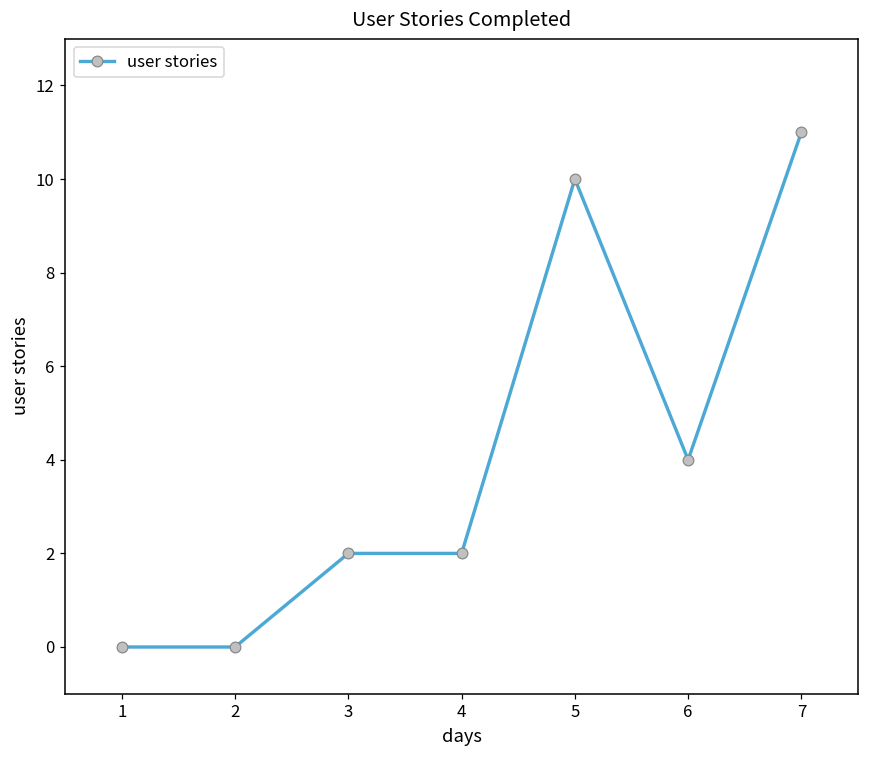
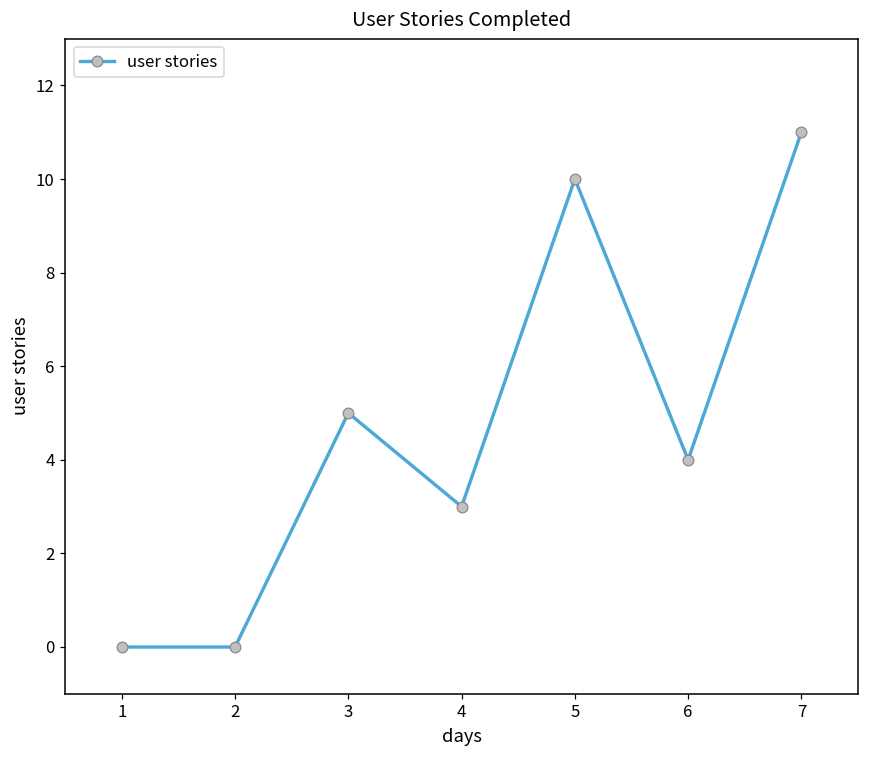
  {
    "1": 0,
    "2": 0,
-   "3": 2,
-   "4": 2,
+   "3": 5,
+   "4": 3,
    "5": 10,
    "6": 4,
    "7": 11
  }
